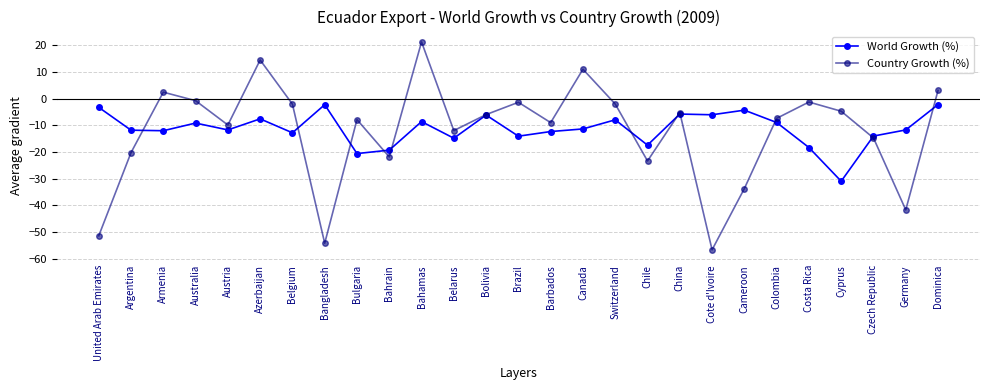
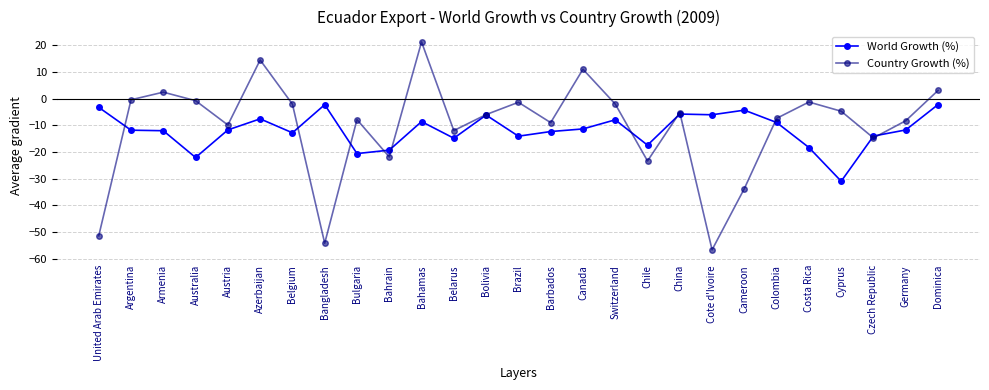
  {
    "World Growth (%)": {
      "United Arab Emirates": -3,
      "Argentina": -12,
      "Armenia": -12,
-     "Australia": -9,
+     "Australia": -22,
      "Austria": -12,
      "Azerbaijan": -8,
      "Belgium": -13,
      "Bangladesh": -2,
      "Bulgaria": -21,
      "Bahrain": -19,
      "Bahamas": -9,
      "Belarus": -15,
      "Brazil": -14,
      "Barbados": -12,
      "Canada": -11,
      "Switzerland": -8,
      "Chile": -17,
      "Cote d'Ivoire": -6,
      "Cameroon": -4,
      "Colombia": -9,
      "Costa Rica": -18,
      "Cyprus": -31,
      "Germany": -12,
      "Dominica": -2
    },
    "Country Growth (%)": {
      "United Arab Emirates": -51,
-     "Argentina": -20,
+     "Argentina": 0,
      "Armenia": 2,
      "Australia": -1,
      "Austria": -10,
      "Azerbaijan": 15,
      "Belgium": -2,
      "Bangladesh": -54,
      "Bulgaria": -8,
      "Bahrain": -22,
      "Bahamas": 21,
      "Belarus": -12,
      "Brazil": -1,
      "Barbados": -9,
      "Canada": 11,
      "Switzerland": -2,
      "Chile": -23,
      "Cote d'Ivoire": -57,
      "Cameroon": -34,
      "Colombia": -7,
      "Costa Rica": -1,
      "Cyprus": -5,
-     "Germany": -42,
+     "Germany": -8,
      "Dominica": 3
    }
  }
